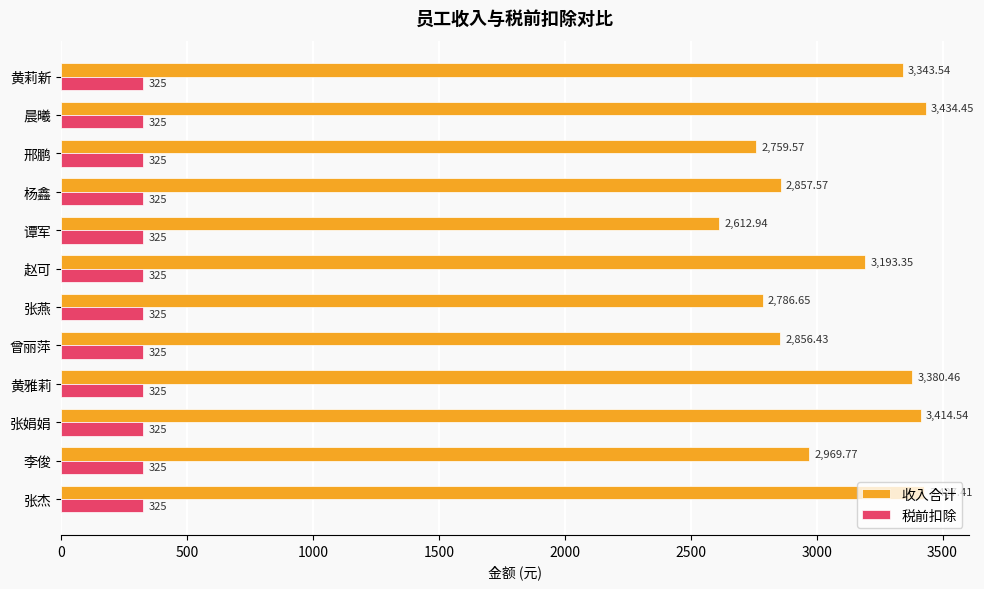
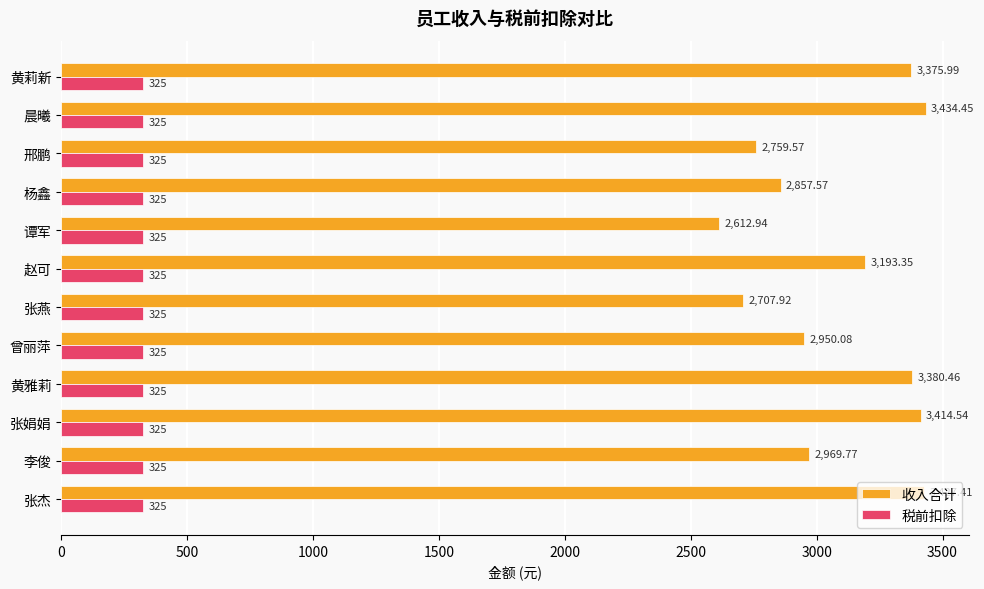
  {
    "收入合计": {
-     "黄莉新": "3,343.54",
+     "黄莉新": "3,375.99",
      "晨曦": "3,434.45",
      "邢鹏": "2,759.57",
      "杨鑫": "2,857.57",
      "谭军": "2,612.94",
      "赵可": "3,193.35",
-     "张燕": "2,786.65",
-     "曾丽萍": "2,856.43",
+     "张燕": "2,707.92",
+     "曾丽萍": "2,950.08",
      "黄雅莉": "3,380.46",
      "张娟娟": "3,414.54",
      "李俊": "2,969.77"
    },
    "税前扣除": {
      "黄莉新": "325",
      "晨曦": "325",
      "邢鹏": "325",
      "杨鑫": "325",
      "谭军": "325",
      "赵可": "325",
      "张燕": "325",
      "曾丽萍": "325",
      "黄雅莉": "325",
      "张娟娟": "325",
      "李俊": "325",
      "张杰": "325"
    }
  }
